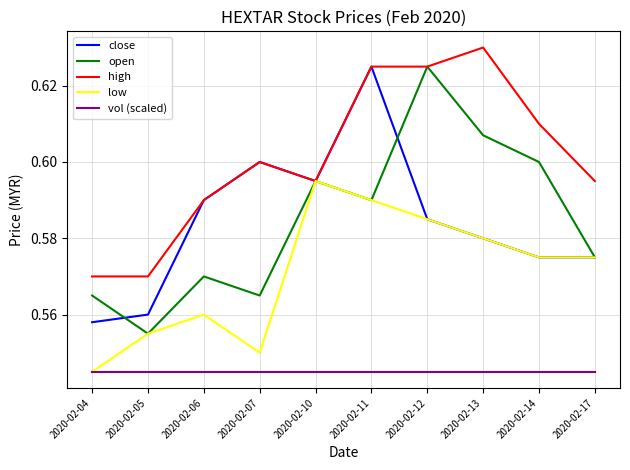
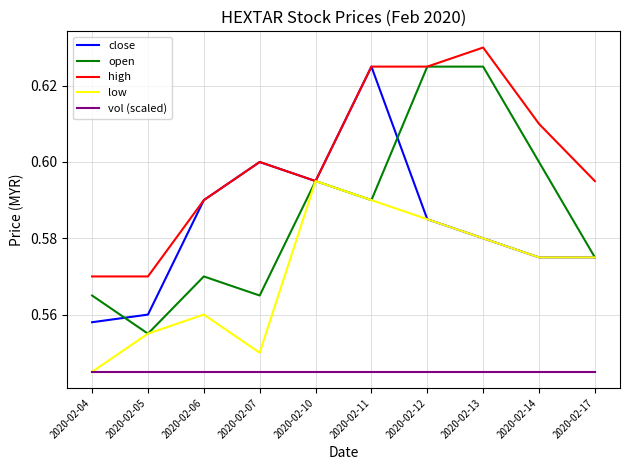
  {
    "close": {
      "2020-02-04": 0.558,
      "2020-02-05": 0.560
    },
    "open": {
      "2020-02-04": 0.565,
      "2020-02-06": 0.570,
      "2020-02-07": 0.565,
-     "2020-02-13": 0.607,
+     "2020-02-13": 0.625,
      "2020-02-14": 0.600
    },
    "high": {
      "2020-02-04": 0.570,
      "2020-02-05": 0.570,
      "2020-02-13": 0.630,
      "2020-02-14": 0.610,
      "2020-02-17": 0.595
    },
    "low": {
      "2020-02-06": 0.560,
      "2020-02-07": 0.550
    },
    "vol (scaled)": {
      "2020-02-05": 0.545,
      "2020-02-06": 0.545,
      "2020-02-07": 0.545,
      "2020-02-10": 0.545,
      "2020-02-11": 0.545,
      "2020-02-12": 0.545,
      "2020-02-13": 0.545,
      "2020-02-14": 0.545,
      "2020-02-17": 0.545
    }
  }
